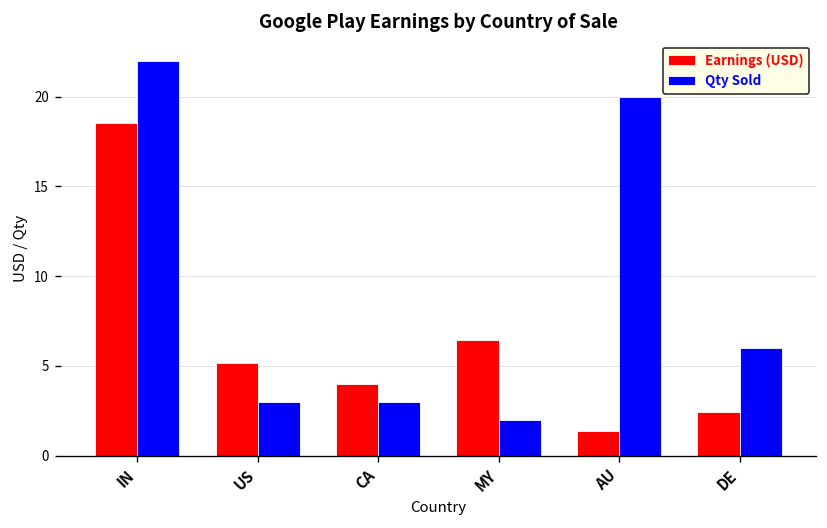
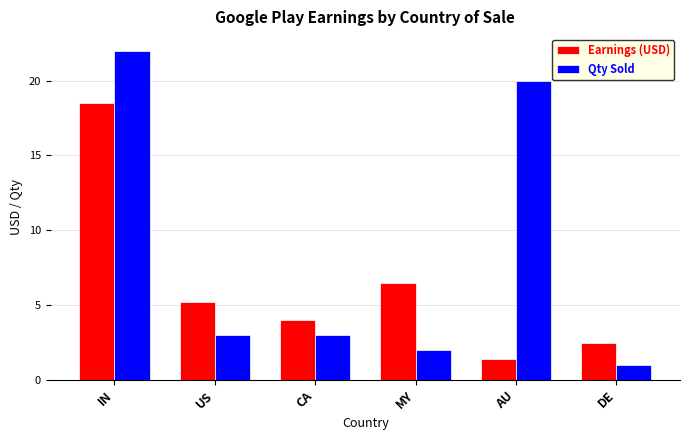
  {
    "Qty Sold": {
      "IN": 22,
      "US": 3,
      "CA": 3,
      "MY": 2,
      "AU": 20,
-     "DE": 6
+     "DE": 1
    }
  }
